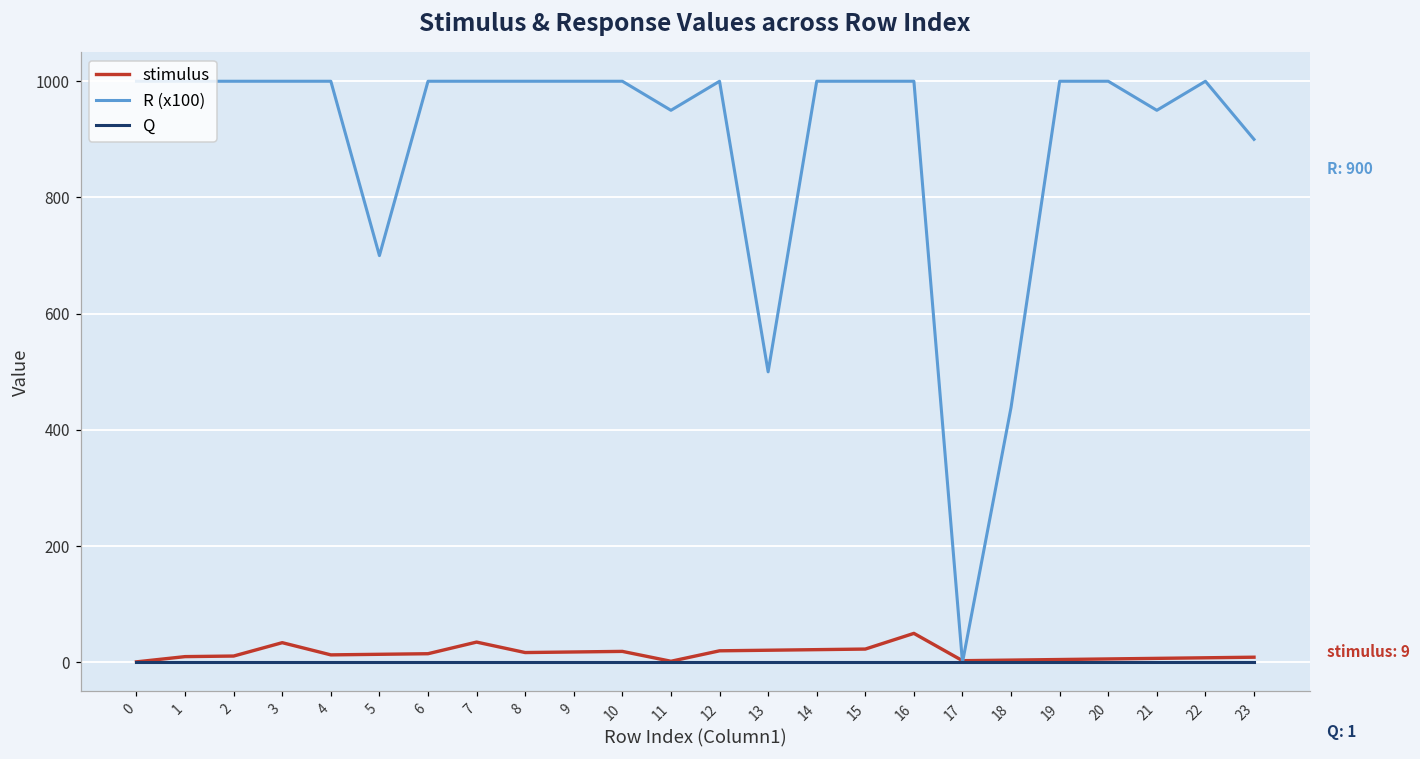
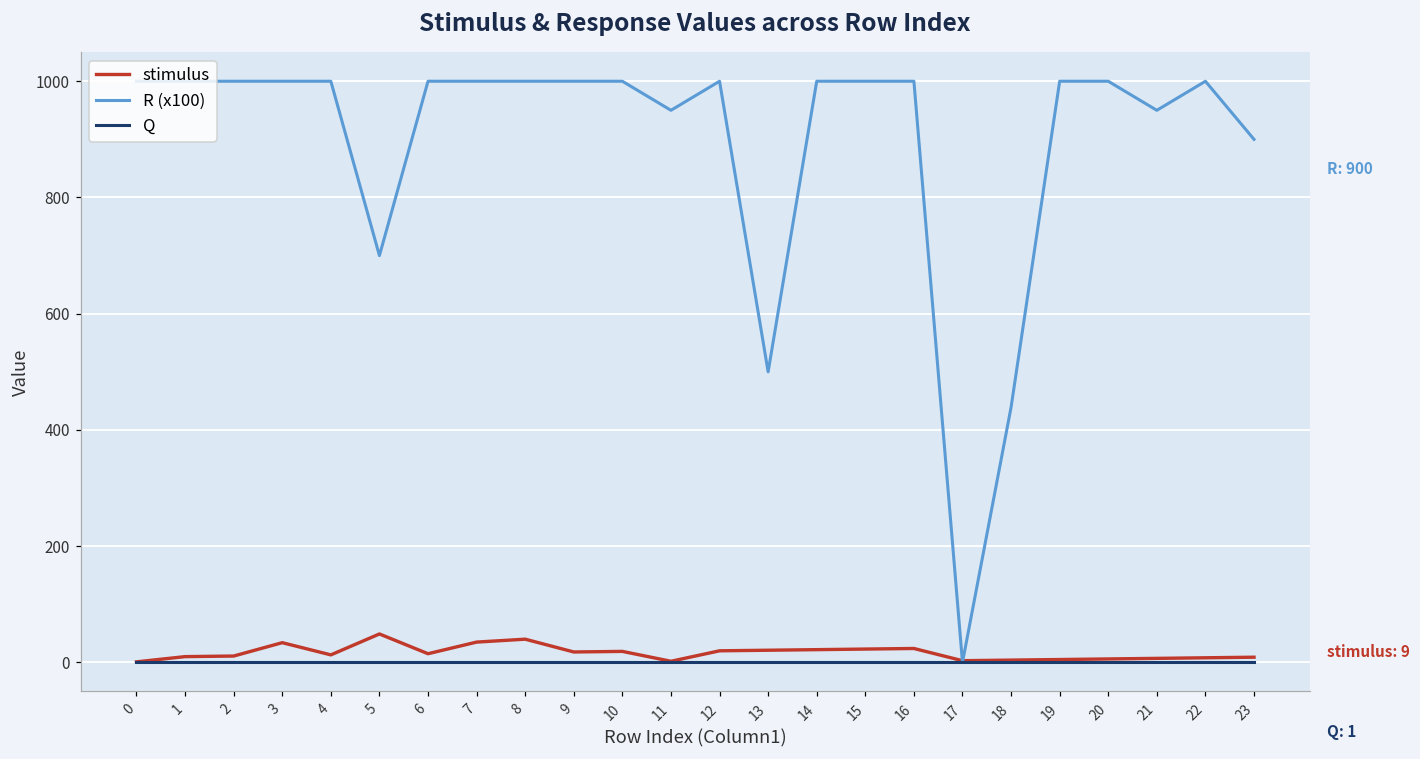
  {
    "stimulus": {
      "1": 10,
      "2": 10,
      "3": 30,
      "4": 10,
-     "5": 10,
+     "5": 50,
      "6": 20,
      "7": 40,
-     "8": 20,
+     "8": 40,
      "9": 20,
      "10": 20,
      "12": 20,
      "13": 20,
      "14": 20,
      "15": 20,
-     "16": 50,
+     "16": 20,
      "20": 10,
      "21": 10,
      "22": 10,
      "23": 10
    },
    "R (x100)": {
      "2": 1000,
      "3": 1000,
      "4": 1000,
      "5": 700,
      "6": 1000,
      "7": 1000,
      "8": 1000,
      "9": 1000,
      "10": 1000,
      "11": 950,
      "12": 1000,
      "13": 500,
      "14": 1000,
      "15": 1000,
      "16": 1000,
      "18": 440,
      "19": 1000,
      "20": 1000,
      "21": 950,
      "22": 1000,
      "23": 900
    },
    "Q": {
      "1": 0,
      "2": 0,
      "3": 0,
      "4": 0,
      "5": 0,
      "6": 0,
      "7": 0,
      "8": 0,
      "9": 0,
      "10": 0,
      "12": 0,
      "13": 0,
      "14": 0,
      "15": 0,
      "16": 0,
      "20": 0,
      "21": 0,
      "22": 0,
      "23": 0
    }
  }
